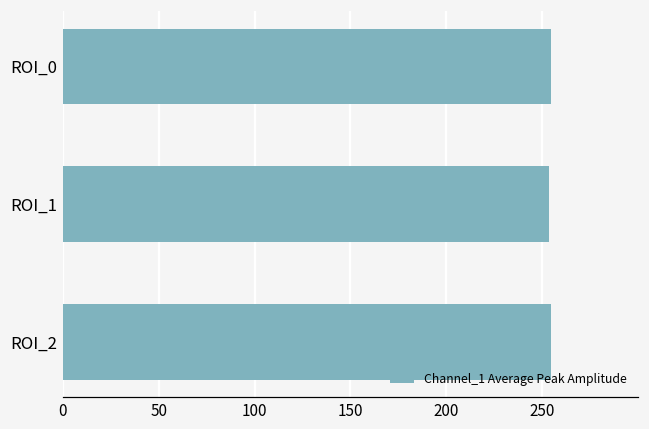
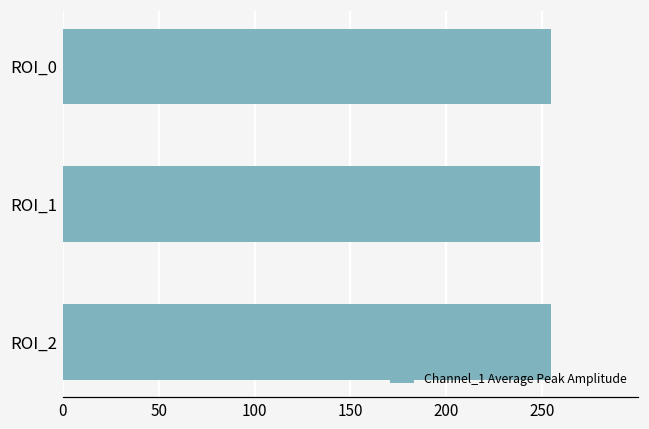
  {
    "ROI_0": 255,
-   "ROI_1": 254,
+   "ROI_1": 249,
    "ROI_2": 255
  }
